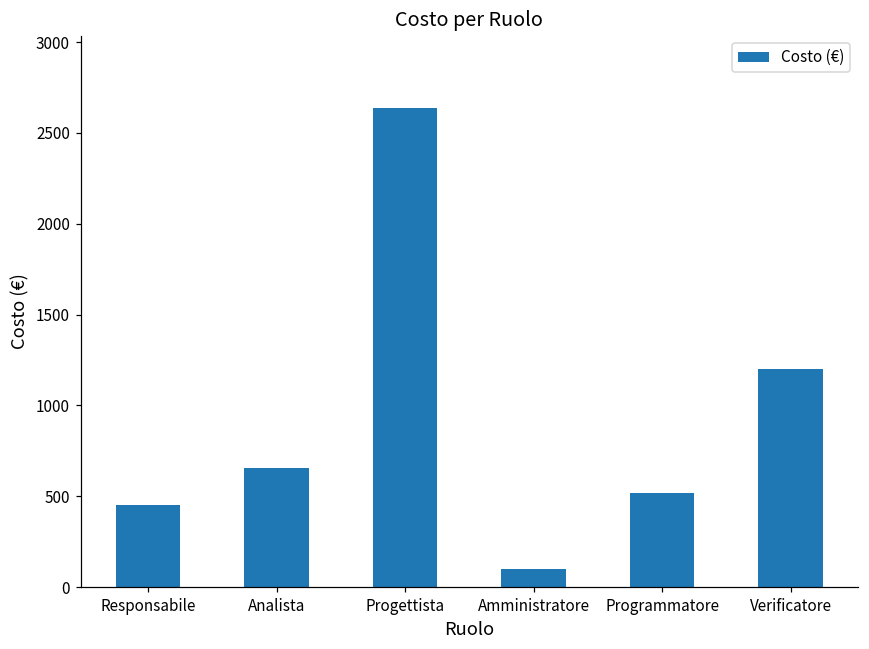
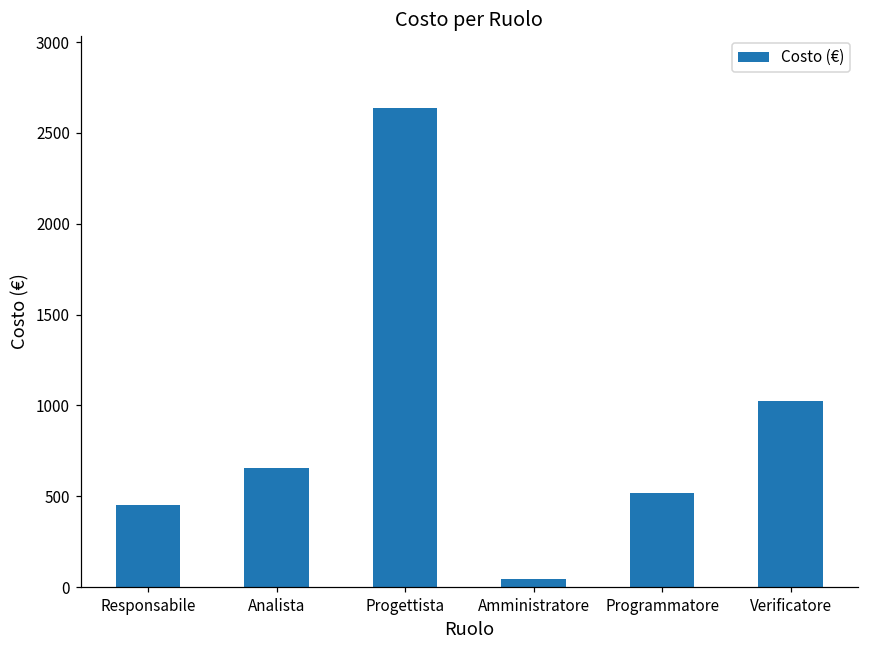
  {
    "Responsabile": 450,
    "Analista": 660,
    "Progettista": 2640,
-   "Amministratore": 100,
+   "Amministratore": 50,
    "Programmatore": 520,
-   "Verificatore": 1200
+   "Verificatore": 1030
  }
